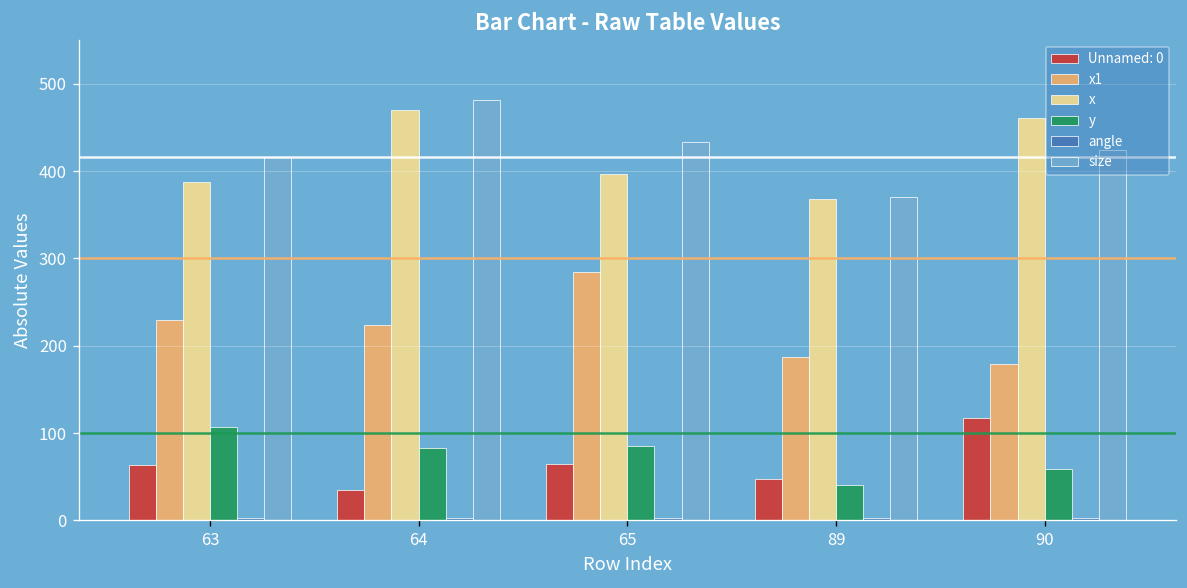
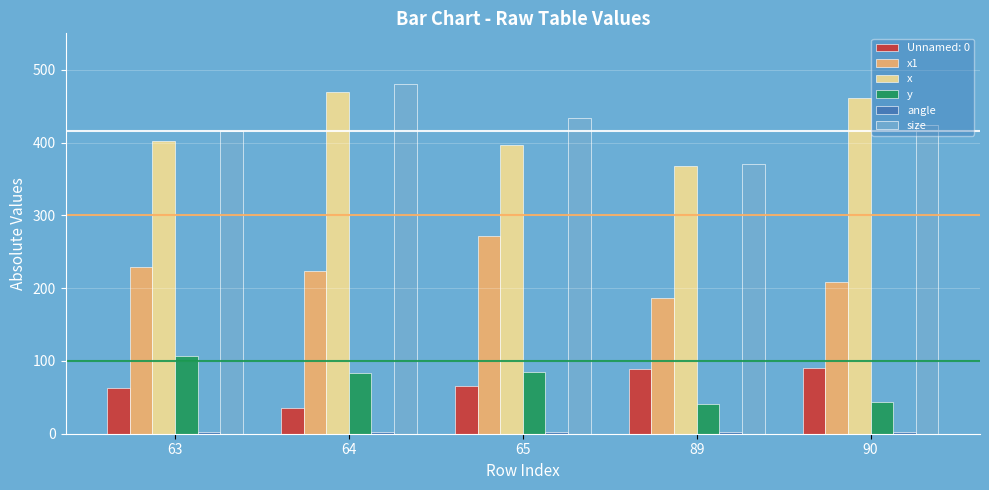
  {
    "Unnamed: 0": {
      "63": 60,
      "64": 40,
      "65": 70,
-     "89": 50,
-     "90": 120
+     "89": 90,
+     "90": 90
    },
    "x1": {
      "63": 230,
      "64": 220,
-     "65": 280,
+     "65": 270,
      "89": 190,
-     "90": 180
+     "90": 210
    },
    "x": {
-     "63": 390,
+     "63": 400,
      "64": 470,
      "65": 400,
      "89": 370,
      "90": 460
    },
    "y": {
      "63": 110,
      "64": 80,
      "65": 90,
      "89": 40,
-     "90": 60
+     "90": 40
    },
    "size": {
      "63": 420,
      "64": 480,
      "65": 430,
      "89": 370
    }
  }
